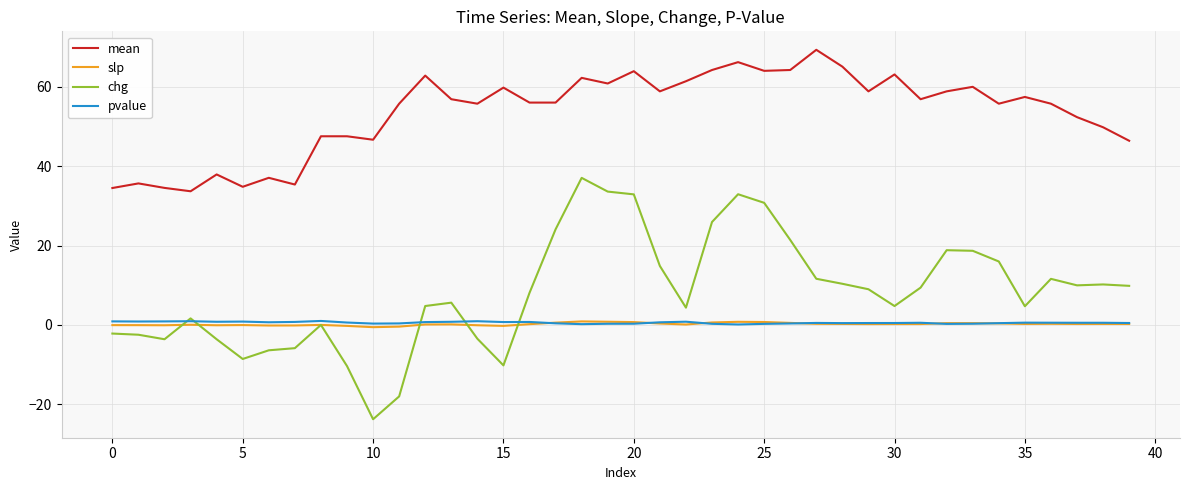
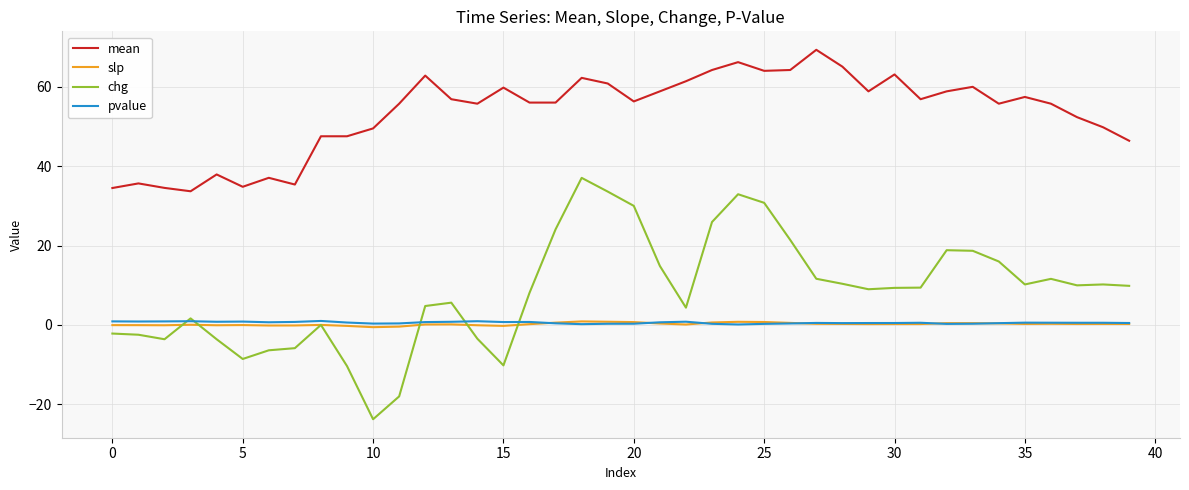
  {
    "mean": {
      "0": 35,
      "5": 35,
-     "10": 47,
+     "10": 50,
      "15": 60,
-     "20": 64,
+     "20": 56,
      "25": 64,
      "30": 63,
      "35": 57
    },
    "slp": {
      "0": 0,
      "5": 0,
      "10": -1,
      "15": 0
    },
    "chg": {
      "0": -2,
      "5": -9,
      "10": -24,
      "15": -10,
-     "20": 33,
+     "20": 30,
      "25": 31,
-     "30": 5,
-     "35": 5
+     "30": 9,
+     "35": 10
    },
    "pvalue": {
      "0": 1,
      "5": 1,
      "10": 0,
      "15": 1
    }
  }
